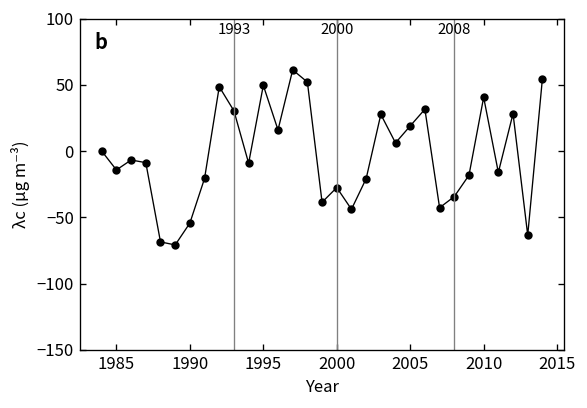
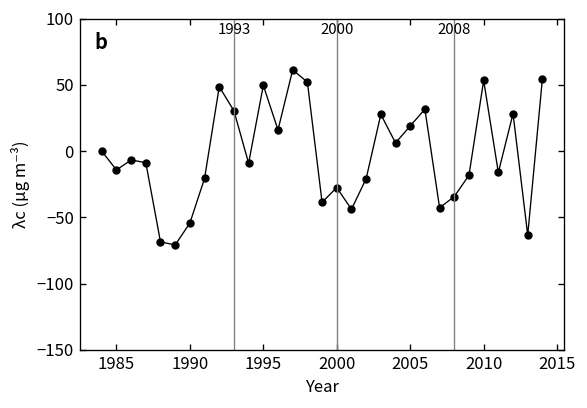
  {
    "1985": -14,
    "1990": -54,
    "1995": 50,
    "2000": -28,
    "2005": 19,
-   "2010": 41
+   "2010": 53
  }
